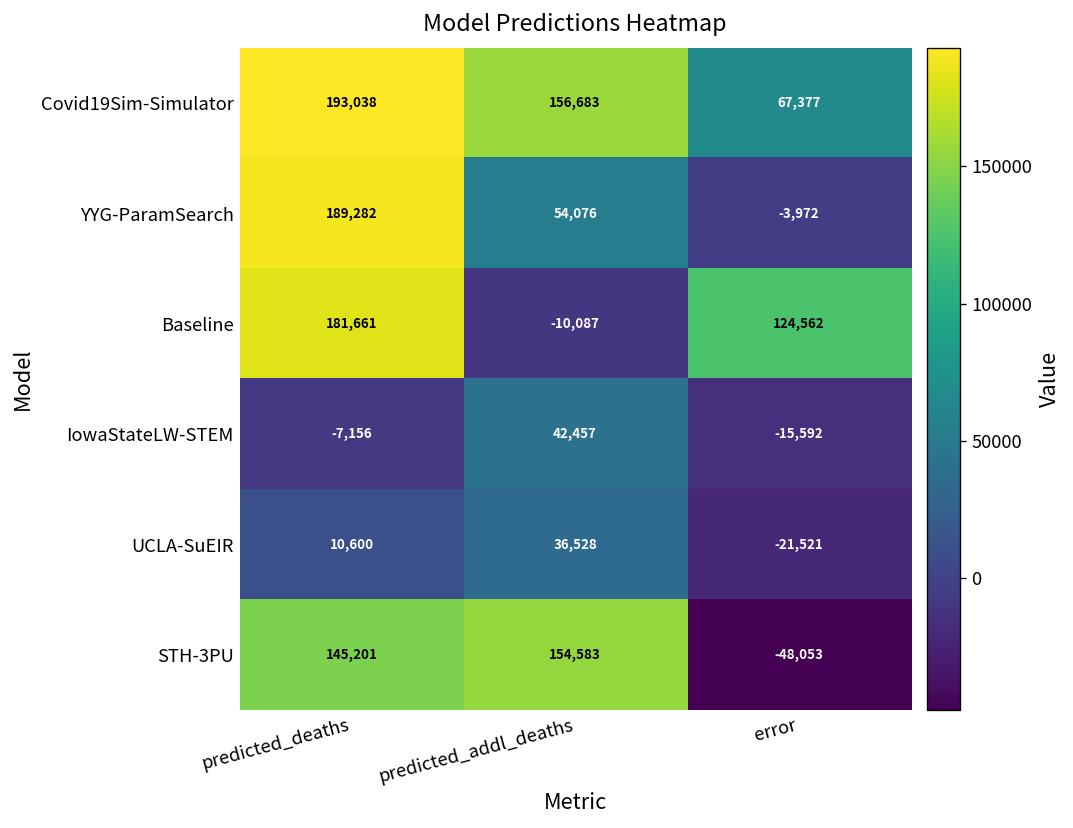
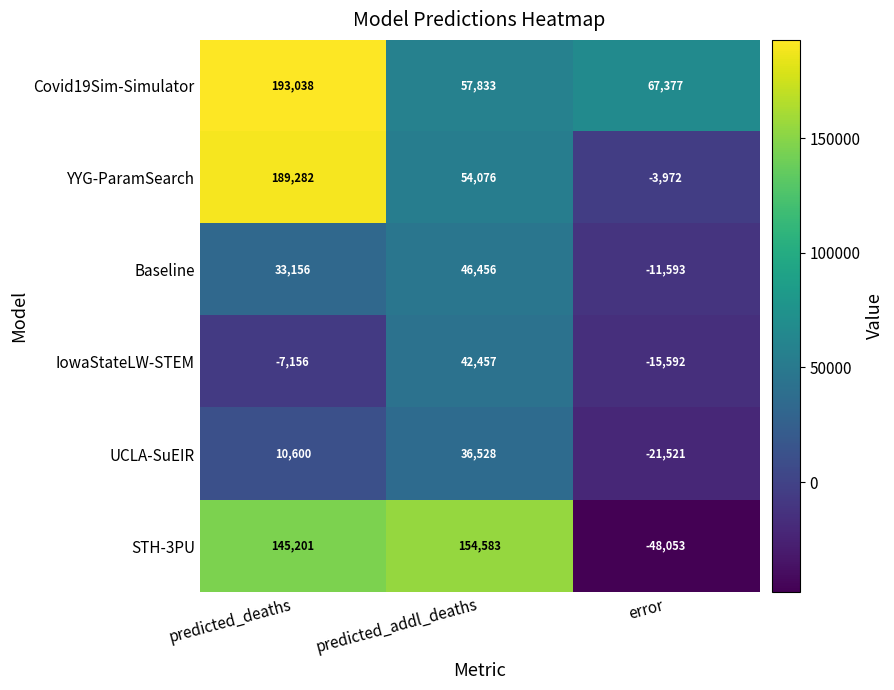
  {
    "Covid19Sim-Simulator": {
      "predicted_deaths": "193,038",
-     "predicted_addl_deaths": "156,683",
+     "predicted_addl_deaths": "57,833",
      "error": "67,377"
    },
    "YYG-ParamSearch": {
      "predicted_deaths": "189,282",
      "predicted_addl_deaths": "54,076",
      "error": "-3,972"
    },
    "Baseline": {
-     "predicted_deaths": "181,661",
-     "predicted_addl_deaths": "-10,087",
-     "error": "124,562"
+     "predicted_deaths": "33,156",
+     "predicted_addl_deaths": "46,456",
+     "error": "-11,593"
    },
    "IowaStateLW-STEM": {
      "predicted_deaths": "-7,156",
      "predicted_addl_deaths": "42,457",
      "error": "-15,592"
    },
    "UCLA-SuEIR": {
      "predicted_deaths": "10,600",
      "predicted_addl_deaths": "36,528",
      "error": "-21,521"
    },
    "STH-3PU": {
      "predicted_deaths": "145,201",
      "predicted_addl_deaths": "154,583",
      "error": "-48,053"
    }
  }
